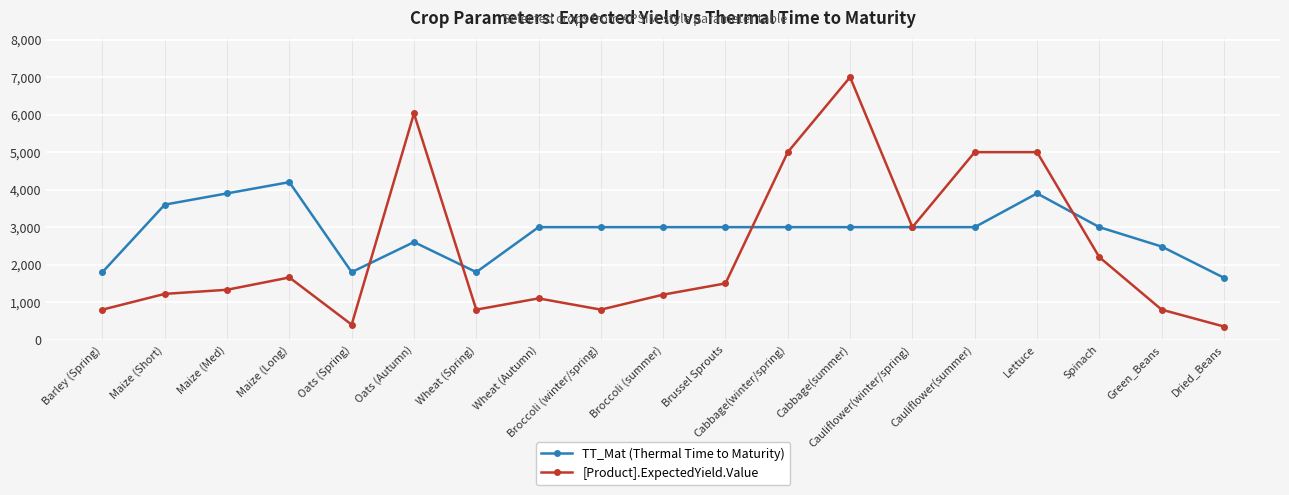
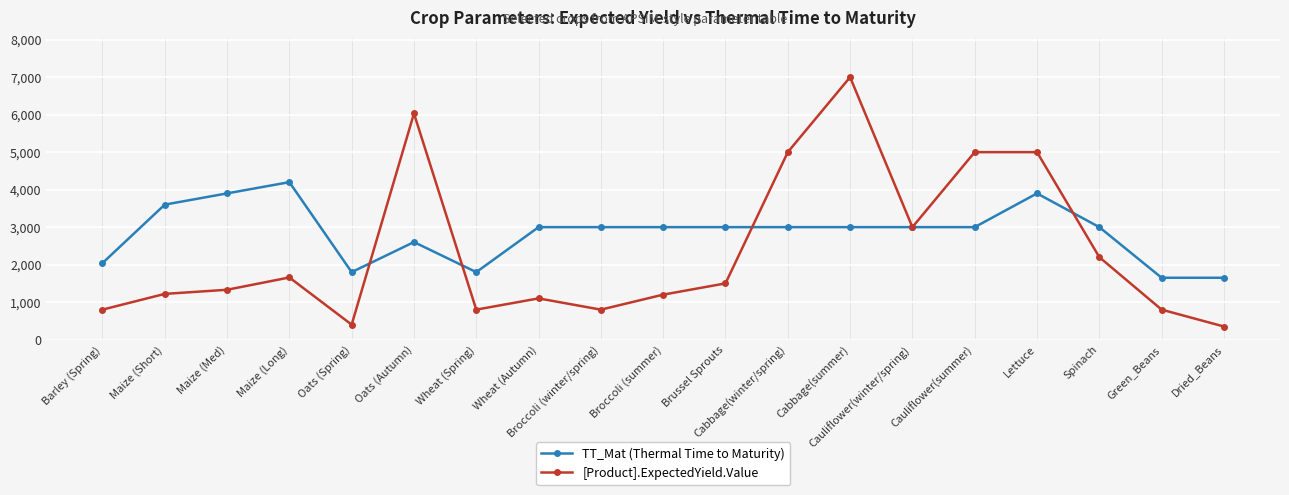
  {
    "TT_Mat (Thermal Time to Maturity)": {
-     "Barley (Spring)": "1,800",
+     "Barley (Spring)": "2,000",
      "Maize (Short)": "3,600",
      "Maize (Med)": "3,900",
      "Maize (Long)": "4,200",
      "Oats (Spring)": "1,800",
      "Oats (Autumn)": "2,600",
      "Wheat (Spring)": "1,800",
      "Wheat (Autumn)": "3,000",
      "Broccoli (winter/spring)": "3,000",
      "Broccoli (summer)": "3,000",
      "Brussel Sprouts": "3,000",
      "Cabbage(winter/spring)": "3,000",
      "Cabbage(summer)": "3,000",
      "Cauliflower(summer)": "3,000",
      "Lettuce": "3,900",
      "Spinach": "3,000",
-     "Green_Beans": "2,500",
+     "Green_Beans": "1,700",
      "Dried_Beans": "1,700"
    },
    "[Product].ExpectedYield.Value": {
      "Barley (Spring)": "800",
      "Maize (Short)": "1,200",
      "Maize (Med)": "1,300",
      "Maize (Long)": "1,700",
      "Oats (Spring)": "400",
      "Oats (Autumn)": "6,000",
      "Wheat (Spring)": "800",
      "Wheat (Autumn)": "1,100",
      "Broccoli (winter/spring)": "800",
      "Broccoli (summer)": "1,200",
      "Brussel Sprouts": "1,500",
      "Cabbage(winter/spring)": "5,000",
      "Cabbage(summer)": "7,000",
      "Cauliflower(summer)": "5,000",
      "Lettuce": "5,000",
      "Spinach": "2,200",
      "Green_Beans": "800",
      "Dried_Beans": "400"
    }
  }
